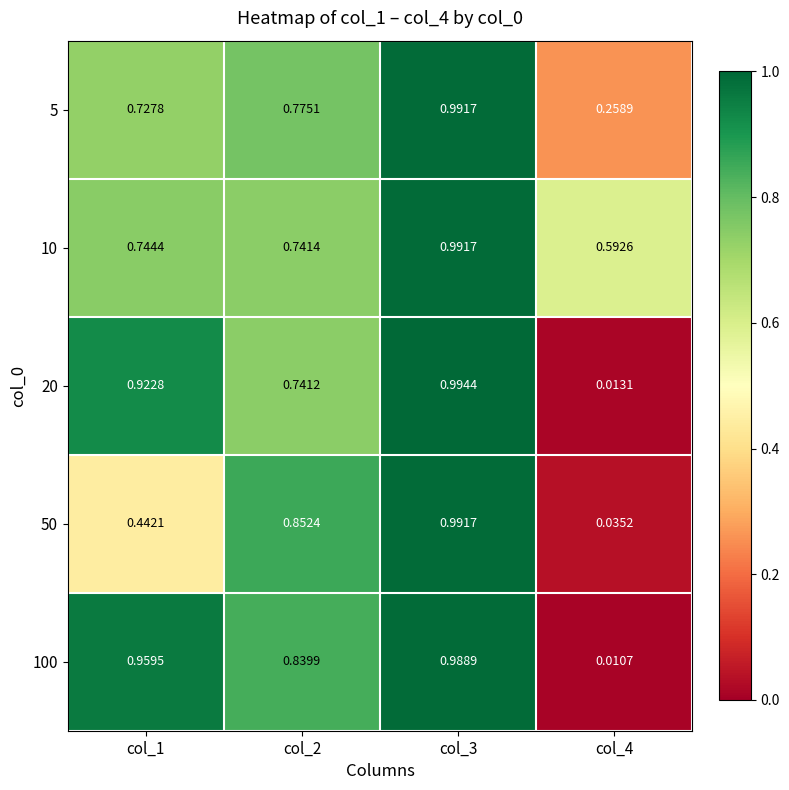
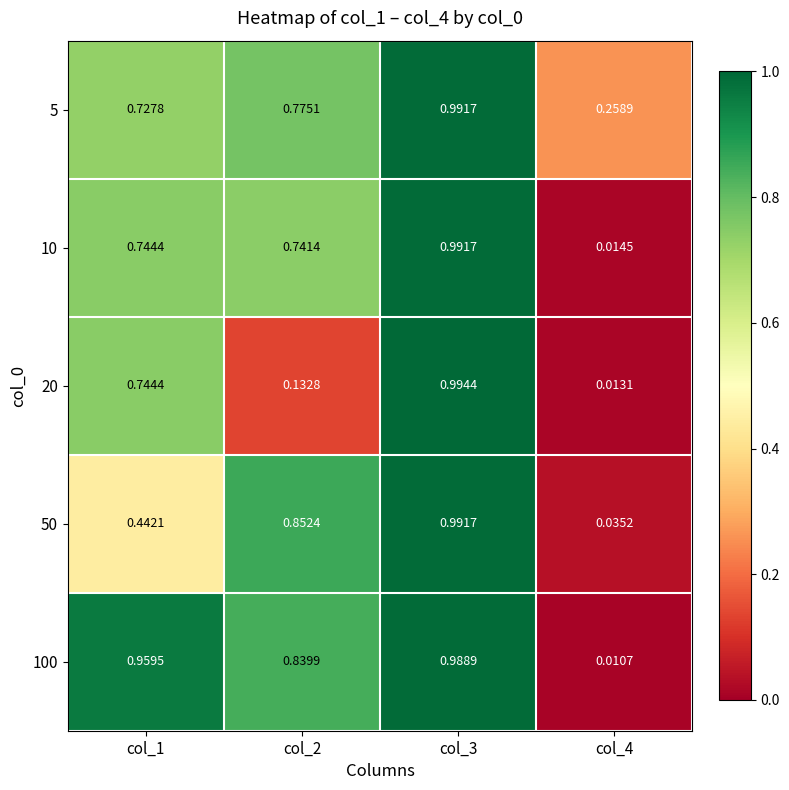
  {
    "5": {
      "col_1": 0.7278,
      "col_2": 0.7751,
      "col_3": 0.9917,
      "col_4": 0.2589
    },
    "10": {
      "col_1": 0.7444,
      "col_2": 0.7414,
      "col_3": 0.9917,
-     "col_4": 0.5926
+     "col_4": 0.0145
    },
    "20": {
-     "col_1": 0.9228,
-     "col_2": 0.7412,
+     "col_1": 0.7444,
+     "col_2": 0.1328,
      "col_3": 0.9944,
      "col_4": 0.0131
    },
    "50": {
      "col_1": 0.4421,
      "col_2": 0.8524,
      "col_3": 0.9917,
      "col_4": 0.0352
    },
    "100": {
      "col_1": 0.9595,
      "col_2": 0.8399,
      "col_3": 0.9889,
      "col_4": 0.0107
    }
  }
